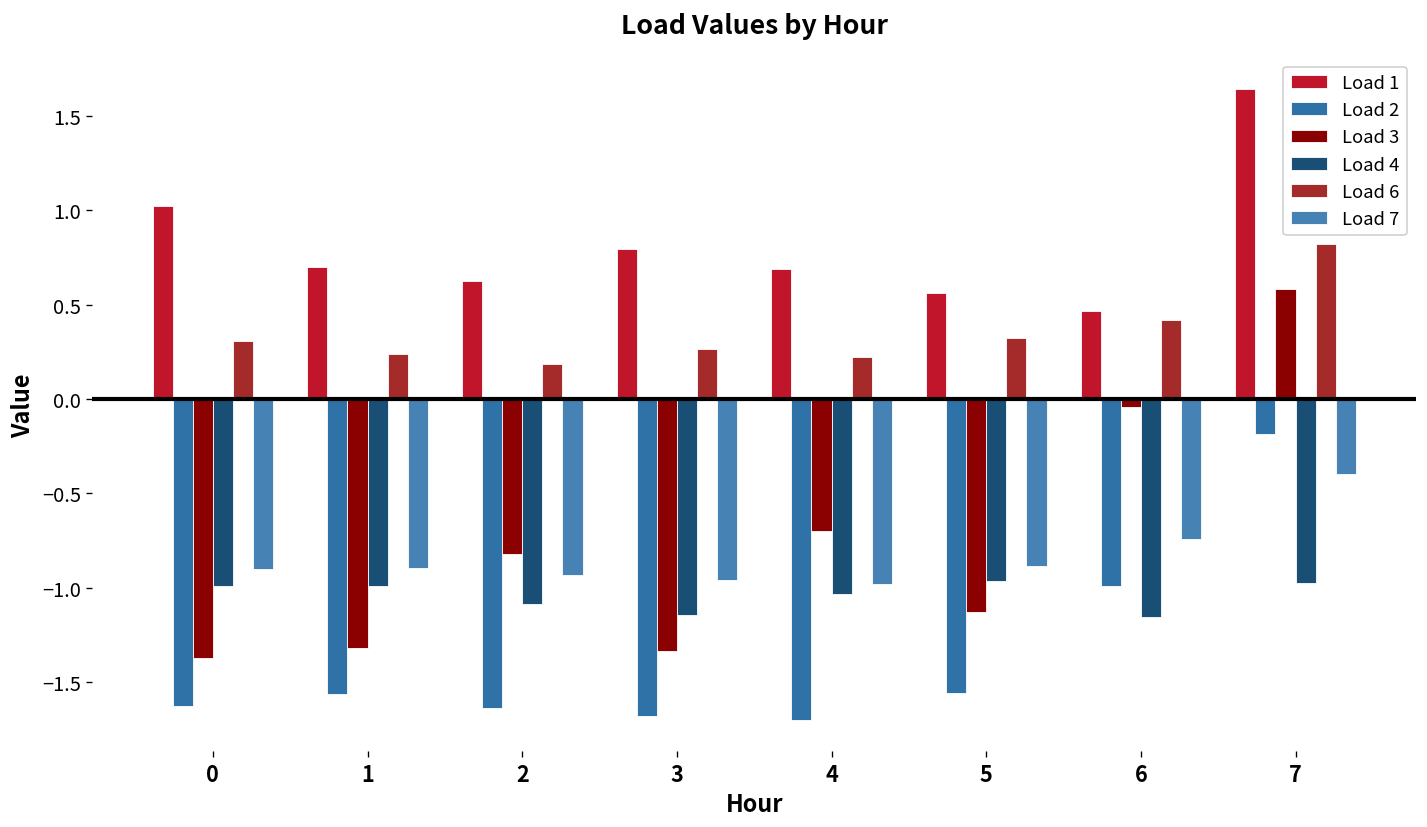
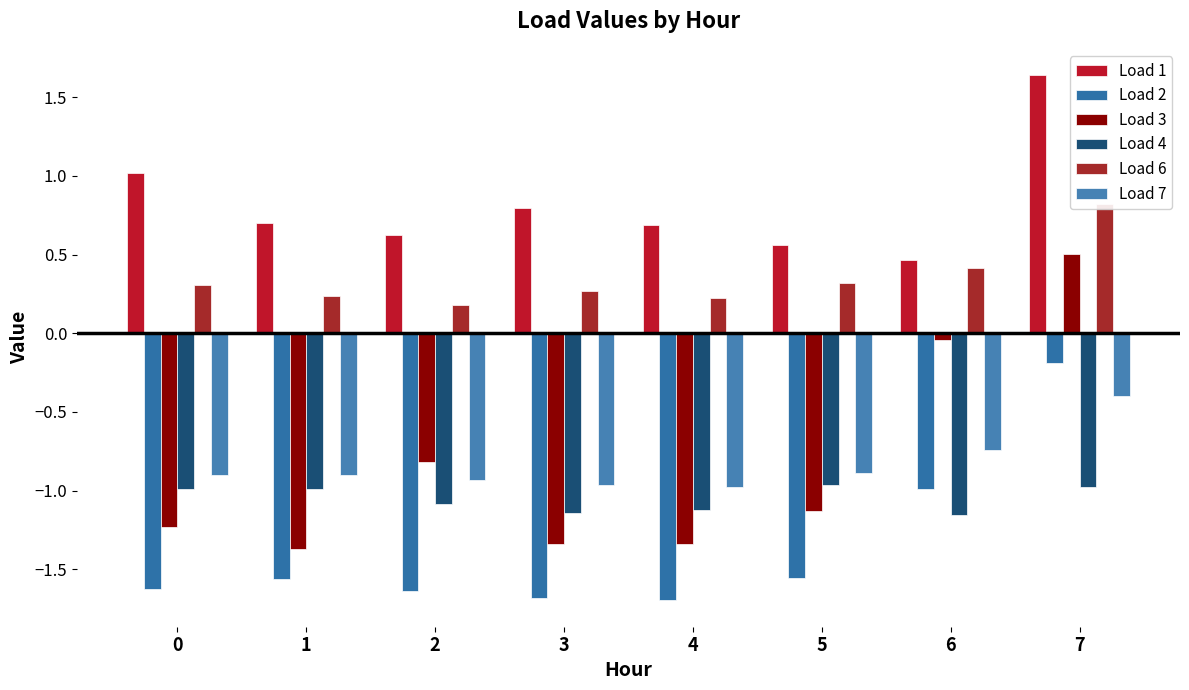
  {
    "Load 3": {
-     "0": -1.37,
-     "1": -1.32,
+     "0": -1.23,
+     "1": -1.37,
      "2": -0.82,
      "3": -1.34,
-     "4": -0.70,
+     "4": -1.34,
      "5": -1.13,
      "6": -0.04,
-     "7": 0.58
+     "7": 0.50
    },
    "Load 4": {
      "0": -0.99,
      "1": -0.99,
      "2": -1.08,
      "3": -1.14,
-     "4": -1.03,
+     "4": -1.13,
      "5": -0.96,
      "6": -1.15,
      "7": -0.97
    }
  }
